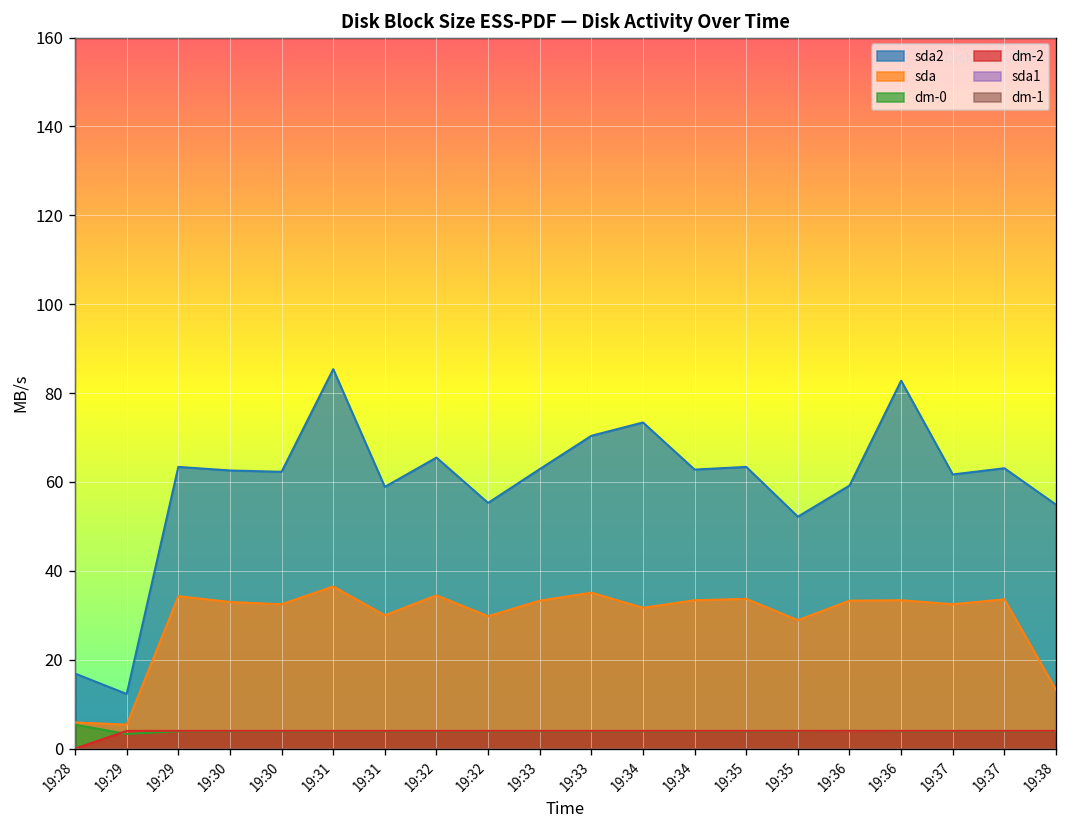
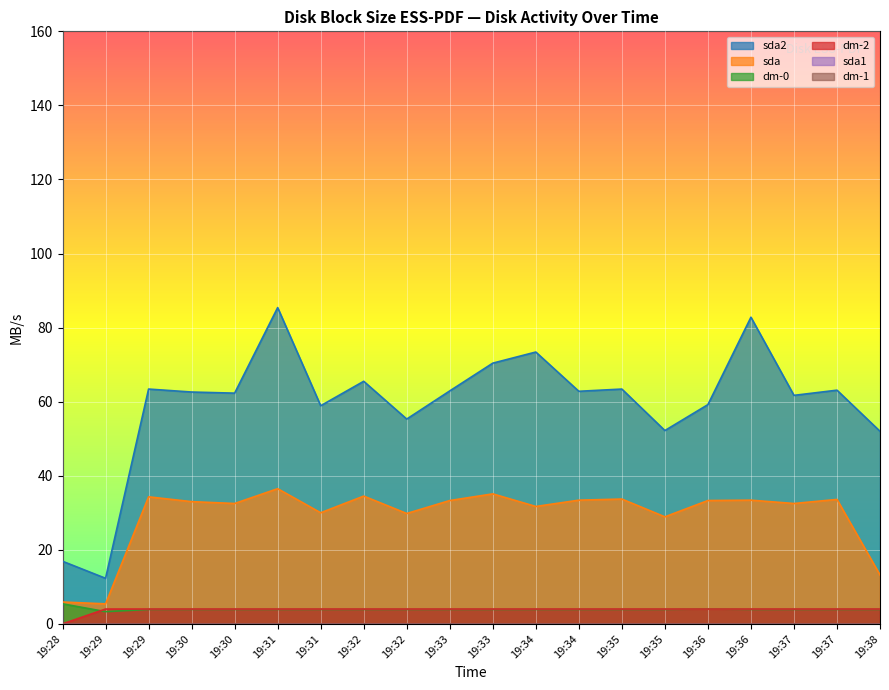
  {
    "sda2": {
      "19:28": 17,
-     "19:38": 55
+     "19:38": 52
    },
    "sda": {
      "19:38": 13
    },
    "dm-1": {
      "19:38": 0
    }
  }
